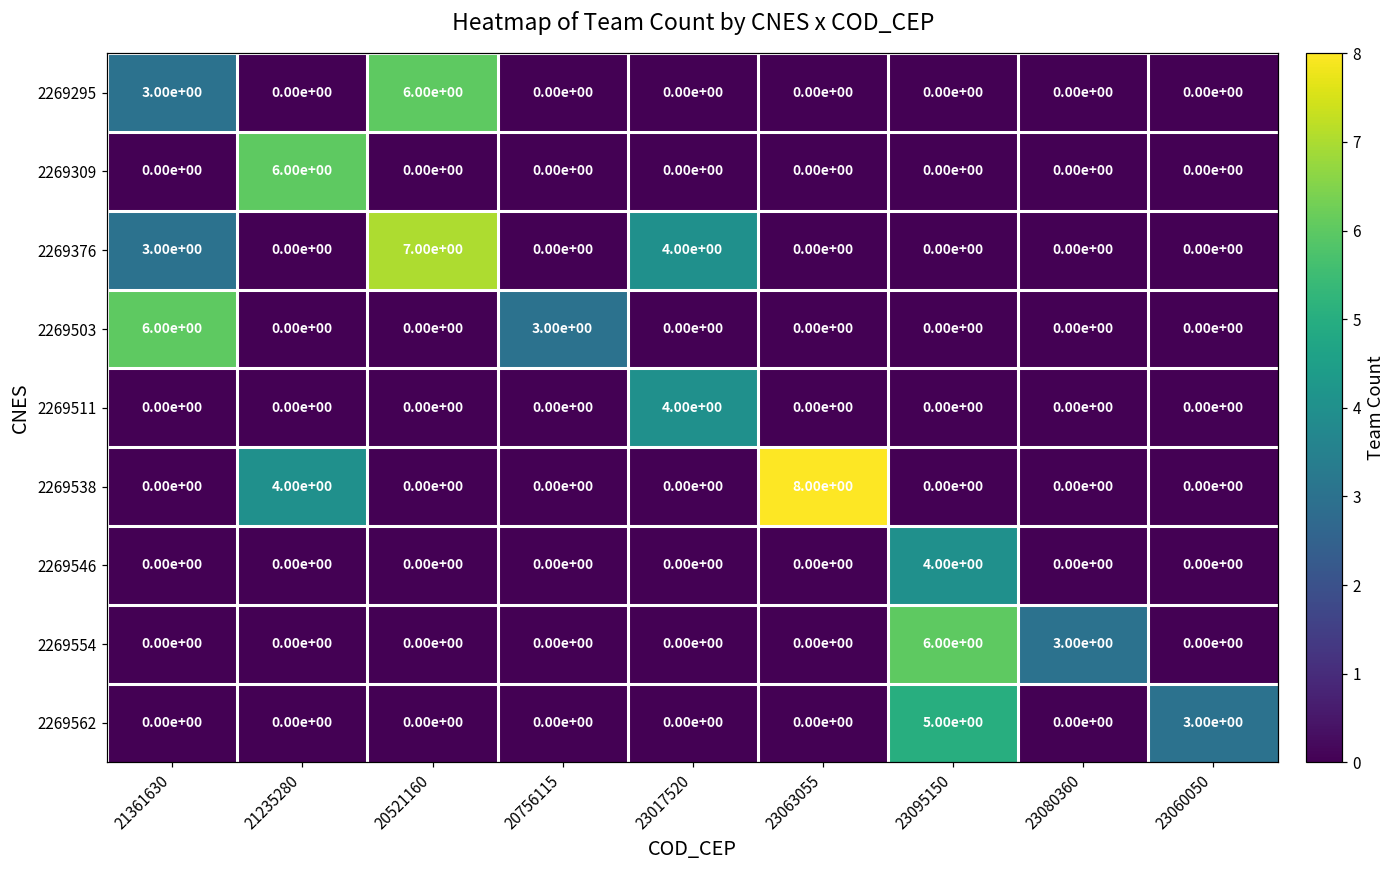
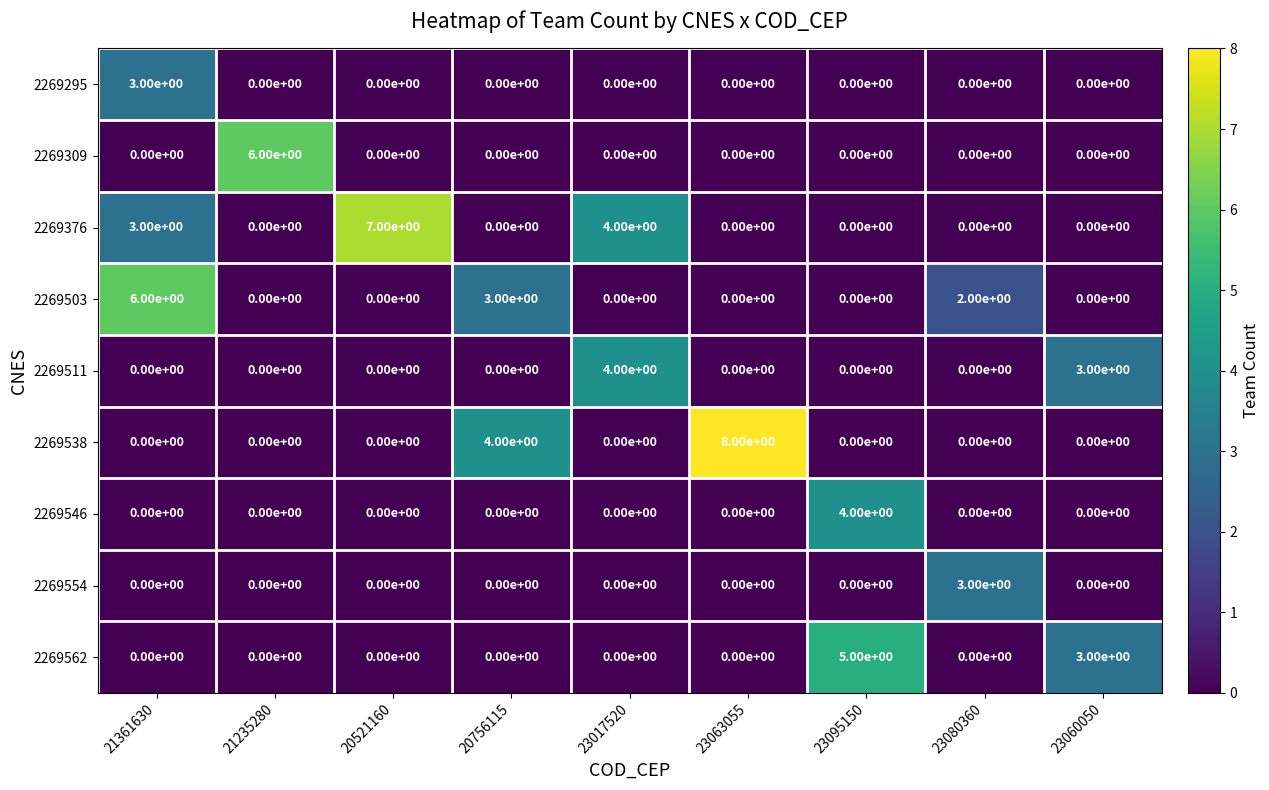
  {
    "2269295": {
      "21361630": "3.00e+00",
      "21235280": "0.00e+00",
-     "20521160": "6.00e+00",
+     "20521160": "0.00e+00",
      "20756115": "0.00e+00",
      "23017520": "0.00e+00",
      "23063055": "0.00e+00",
      "23095150": "0.00e+00",
      "23080360": "0.00e+00",
      "23060050": "0.00e+00"
    },
    "2269309": {
      "21361630": "0.00e+00",
      "21235280": "6.00e+00",
      "20521160": "0.00e+00",
      "20756115": "0.00e+00",
      "23017520": "0.00e+00",
      "23063055": "0.00e+00",
      "23095150": "0.00e+00",
      "23080360": "0.00e+00",
      "23060050": "0.00e+00"
    },
    "2269376": {
      "21361630": "3.00e+00",
      "21235280": "0.00e+00",
      "20521160": "7.00e+00",
      "20756115": "0.00e+00",
      "23017520": "4.00e+00",
      "23063055": "0.00e+00",
      "23095150": "0.00e+00",
      "23080360": "0.00e+00",
      "23060050": "0.00e+00"
    },
    "2269503": {
      "21361630": "6.00e+00",
      "21235280": "0.00e+00",
      "20521160": "0.00e+00",
      "20756115": "3.00e+00",
      "23017520": "0.00e+00",
      "23063055": "0.00e+00",
      "23095150": "0.00e+00",
-     "23080360": "0.00e+00",
+     "23080360": "2.00e+00",
      "23060050": "0.00e+00"
    },
    "2269511": {
      "21361630": "0.00e+00",
      "21235280": "0.00e+00",
      "20521160": "0.00e+00",
      "20756115": "0.00e+00",
      "23017520": "4.00e+00",
      "23063055": "0.00e+00",
      "23095150": "0.00e+00",
      "23080360": "0.00e+00",
-     "23060050": "0.00e+00"
+     "23060050": "3.00e+00"
    },
    "2269538": {
      "21361630": "0.00e+00",
-     "21235280": "4.00e+00",
+     "21235280": "0.00e+00",
      "20521160": "0.00e+00",
-     "20756115": "0.00e+00",
+     "20756115": "4.00e+00",
      "23017520": "0.00e+00",
      "23063055": "8.00e+00",
      "23095150": "0.00e+00",
      "23080360": "0.00e+00",
      "23060050": "0.00e+00"
    },
    "2269546": {
      "21361630": "0.00e+00",
      "21235280": "0.00e+00",
      "20521160": "0.00e+00",
      "20756115": "0.00e+00",
      "23017520": "0.00e+00",
      "23063055": "0.00e+00",
      "23095150": "4.00e+00",
      "23080360": "0.00e+00",
      "23060050": "0.00e+00"
    },
    "2269554": {
      "21361630": "0.00e+00",
      "21235280": "0.00e+00",
      "20521160": "0.00e+00",
      "20756115": "0.00e+00",
      "23017520": "0.00e+00",
      "23063055": "0.00e+00",
-     "23095150": "6.00e+00",
+     "23095150": "0.00e+00",
      "23080360": "3.00e+00",
      "23060050": "0.00e+00"
    },
    "2269562": {
      "21361630": "0.00e+00",
      "21235280": "0.00e+00",
      "20521160": "0.00e+00",
      "20756115": "0.00e+00",
      "23017520": "0.00e+00",
      "23063055": "0.00e+00",
      "23095150": "5.00e+00",
      "23080360": "0.00e+00",
      "23060050": "3.00e+00"
    }
  }
